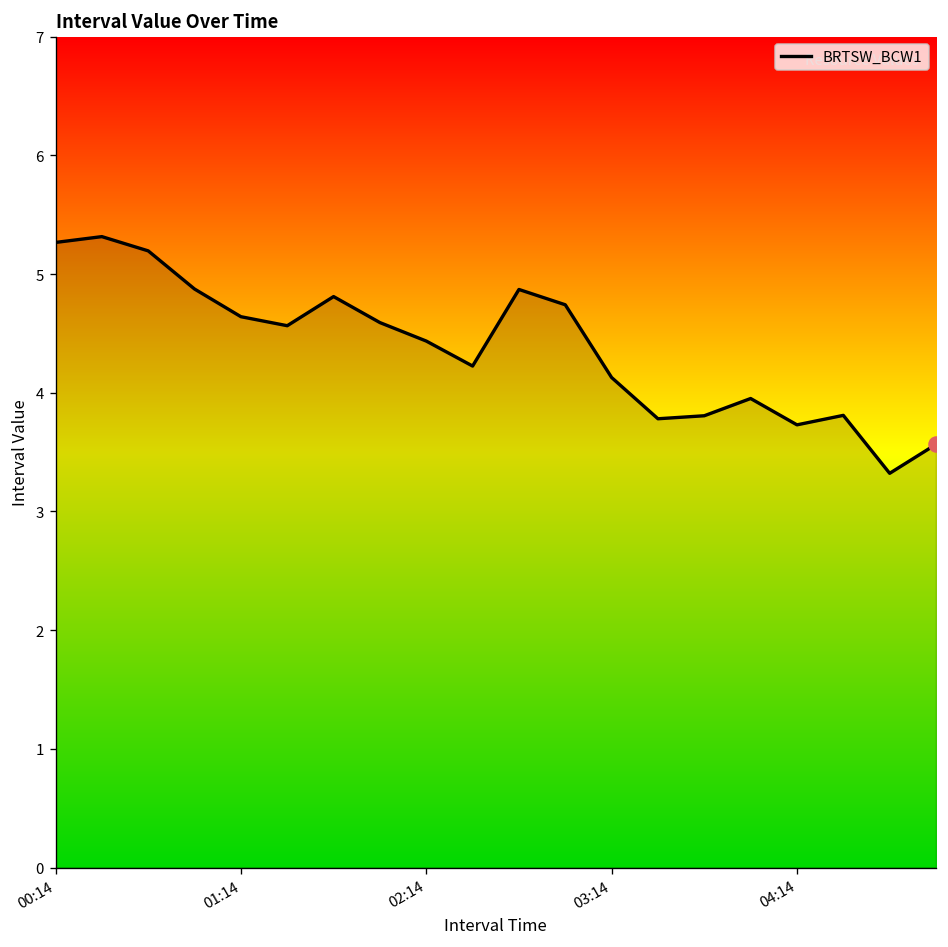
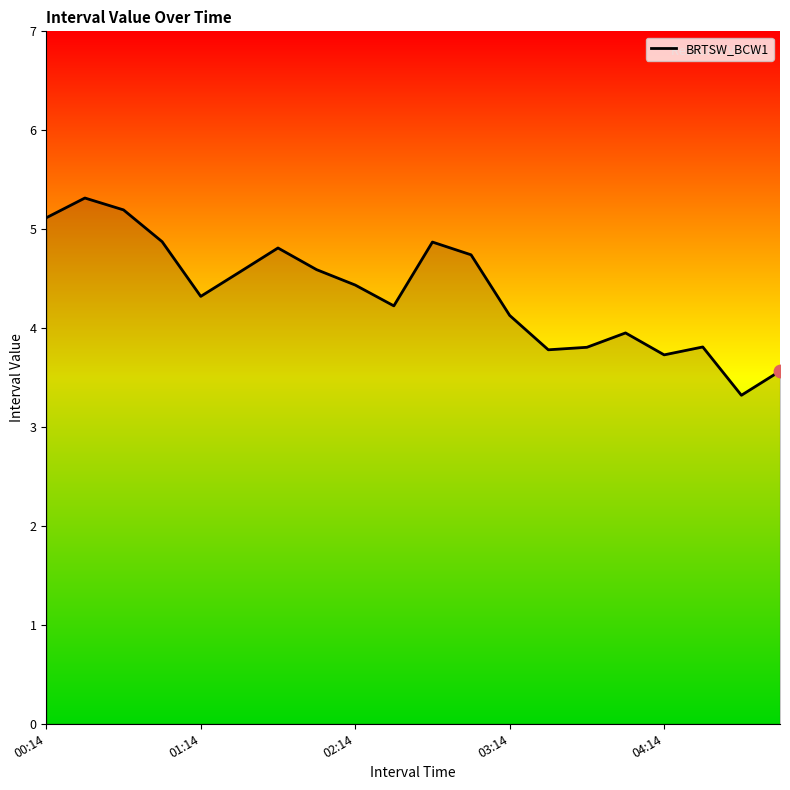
  {
    "BRTSW_BCW1": {
-     "00:14": 5.3,
-     "01:14": 4.6,
+     "00:14": 5.1,
+     "01:14": 4.3,
      "02:14": 4.4,
      "03:14": 4.1,
      "04:14": 3.7
    }
  }
